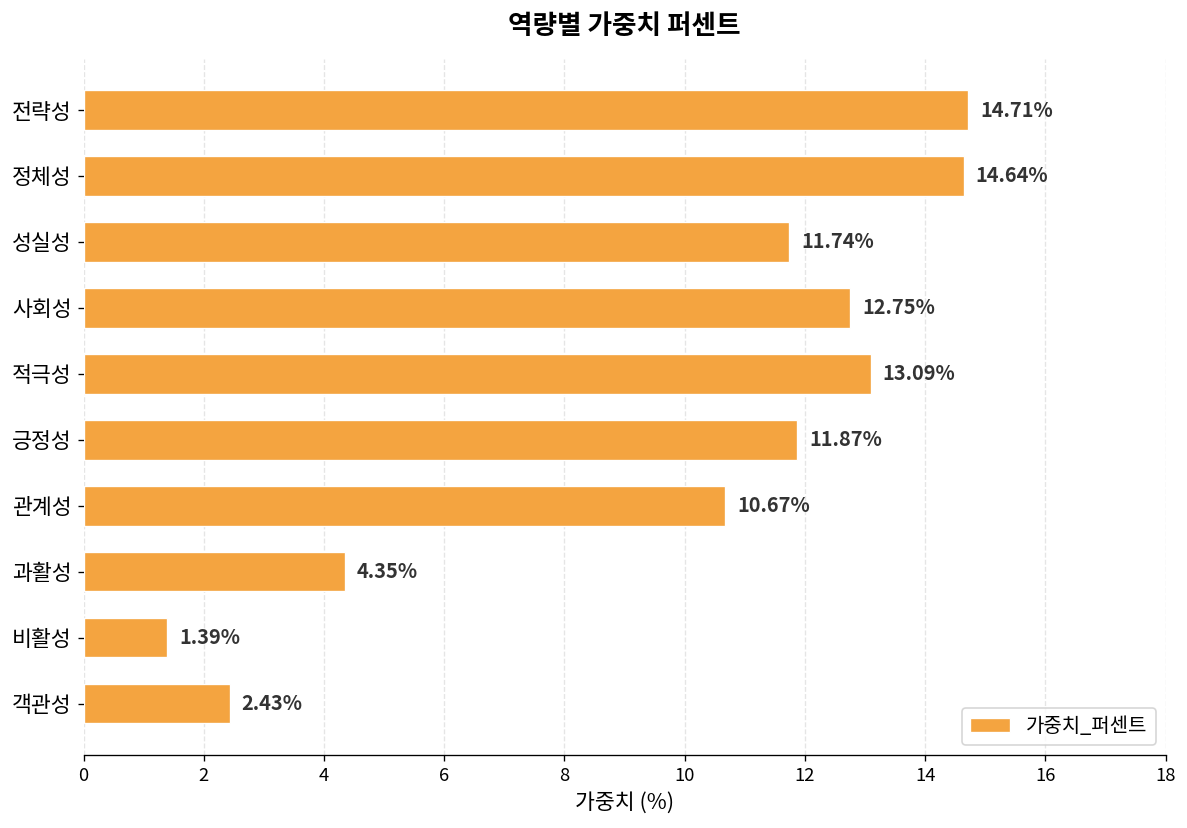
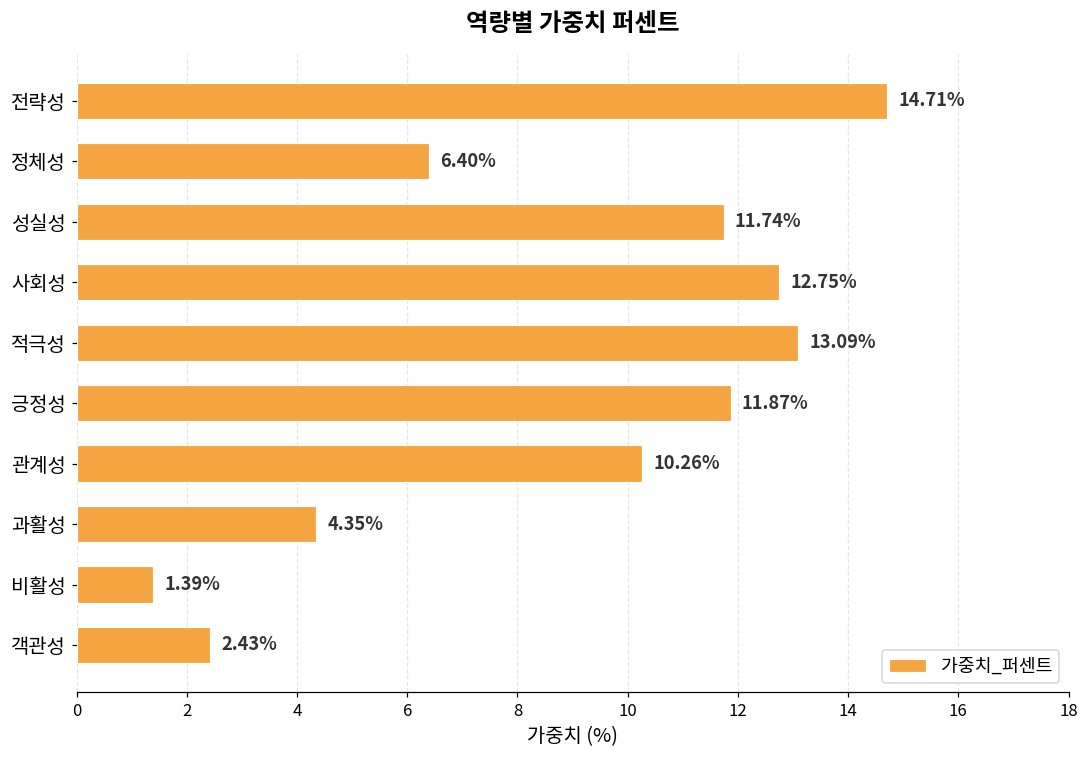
  {
    "전략성": "14.71%",
-   "정체성": "14.64%",
+   "정체성": "6.40%",
    "성실성": "11.74%",
    "사회성": "12.75%",
    "적극성": "13.09%",
    "긍정성": "11.87%",
-   "관계성": "10.67%",
+   "관계성": "10.26%",
    "과활성": "4.35%",
    "비활성": "1.39%",
    "객관성": "2.43%"
  }
